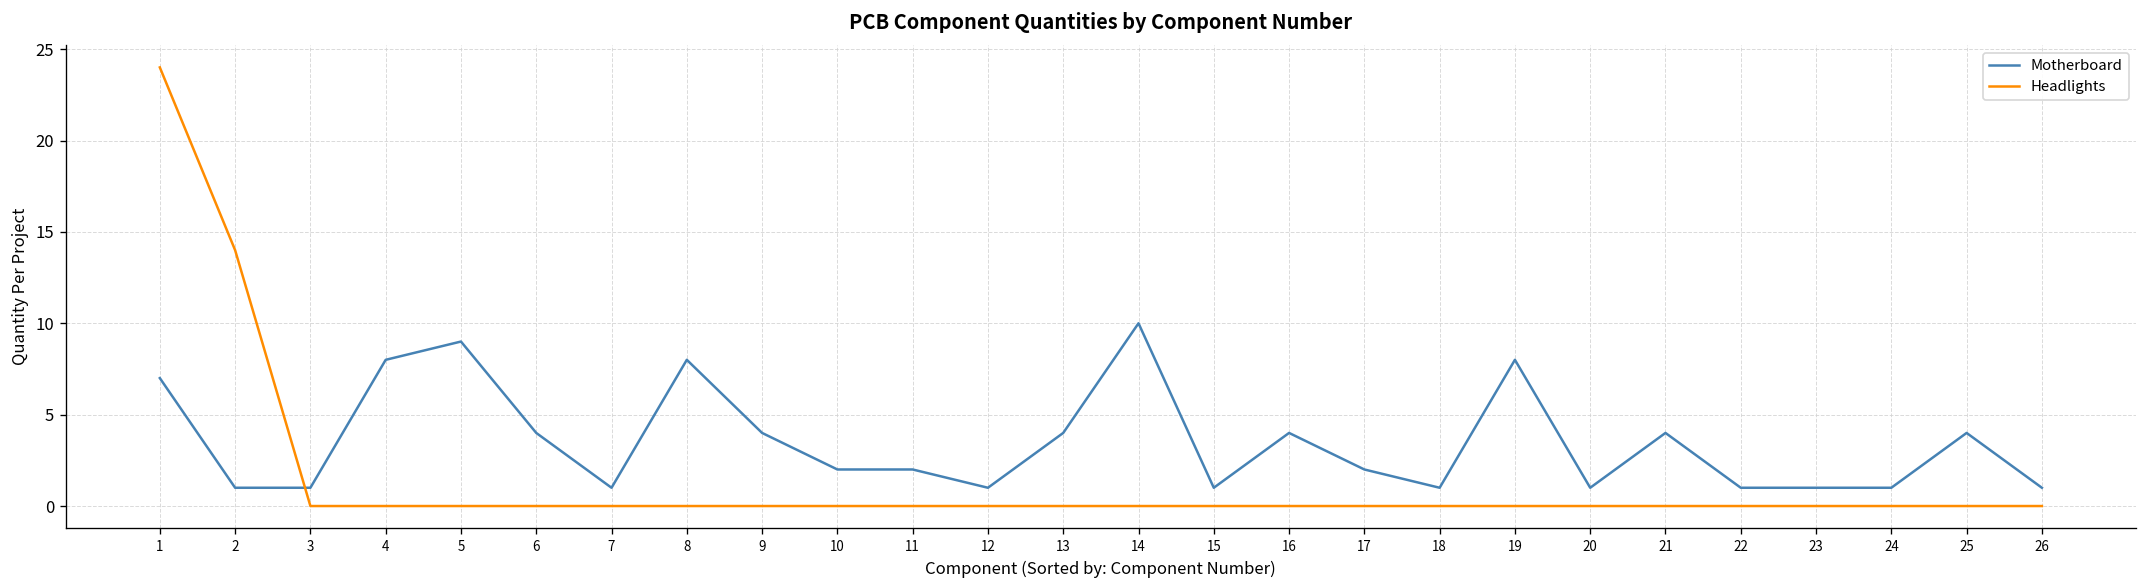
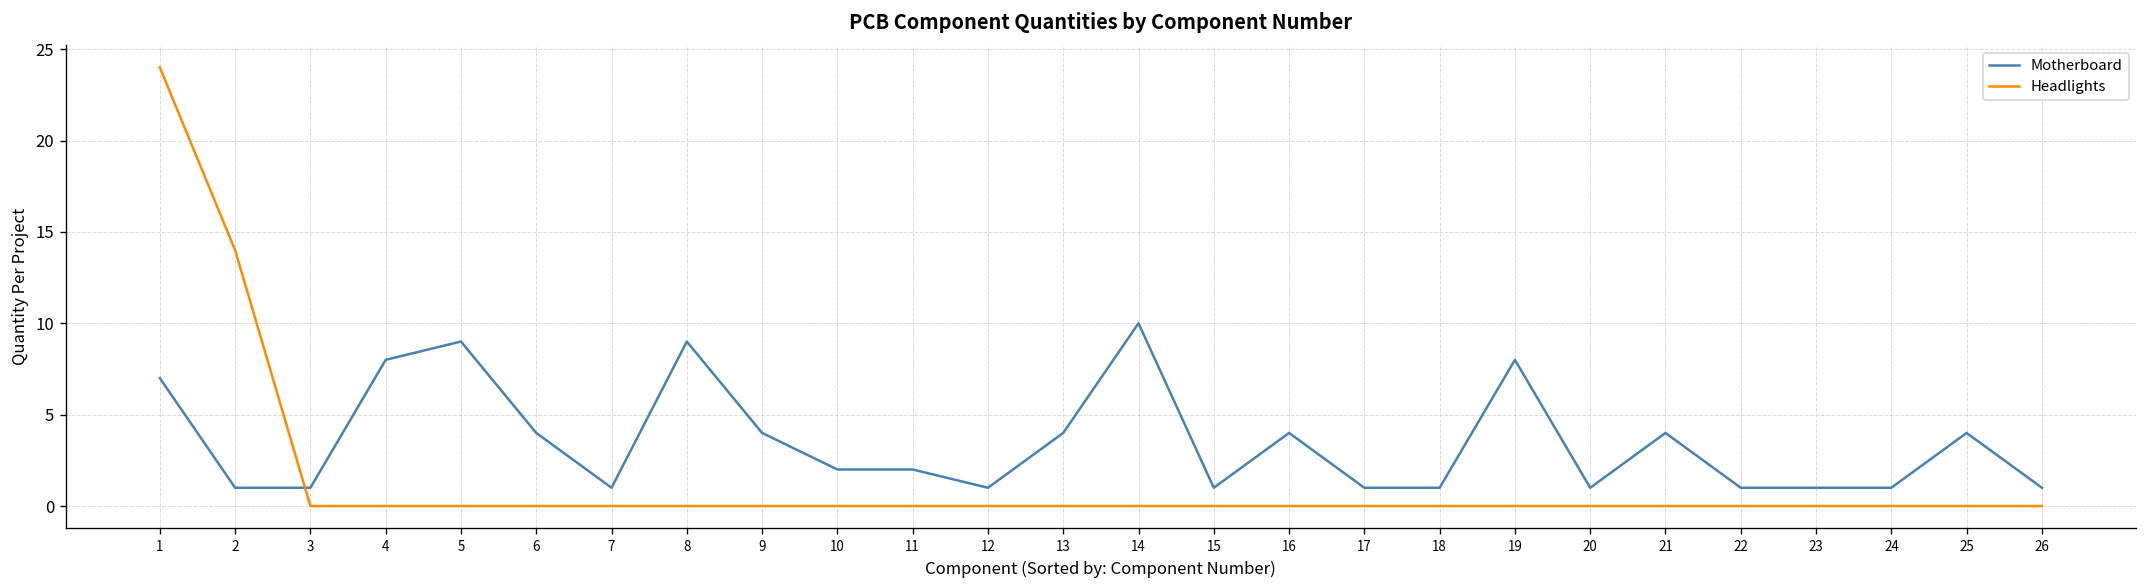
  {
    "Motherboard": {
      "1": 7,
      "2": 1,
      "3": 1,
      "4": 8,
      "5": 9,
      "6": 4,
      "7": 1,
-     "8": 8,
+     "8": 9,
      "9": 4,
      "10": 2,
      "11": 2,
      "12": 1,
      "13": 4,
      "14": 10,
      "15": 1,
      "16": 4,
-     "17": 2,
+     "17": 1,
      "18": 1,
      "19": 8,
      "20": 1,
      "21": 4,
      "22": 1,
      "23": 1,
      "24": 1,
      "25": 4,
      "26": 1
    },
    "Headlights": {
      "1": 24,
      "2": 14,
      "3": 0,
      "4": 0,
      "5": 0,
      "6": 0,
      "7": 0,
      "8": 0,
      "9": 0,
      "10": 0,
      "11": 0,
      "12": 0,
      "13": 0,
      "14": 0,
      "15": 0,
      "16": 0,
      "17": 0,
      "18": 0,
      "19": 0,
      "20": 0,
      "21": 0,
      "22": 0,
      "23": 0,
      "24": 0,
      "25": 0,
      "26": 0
    }
  }
